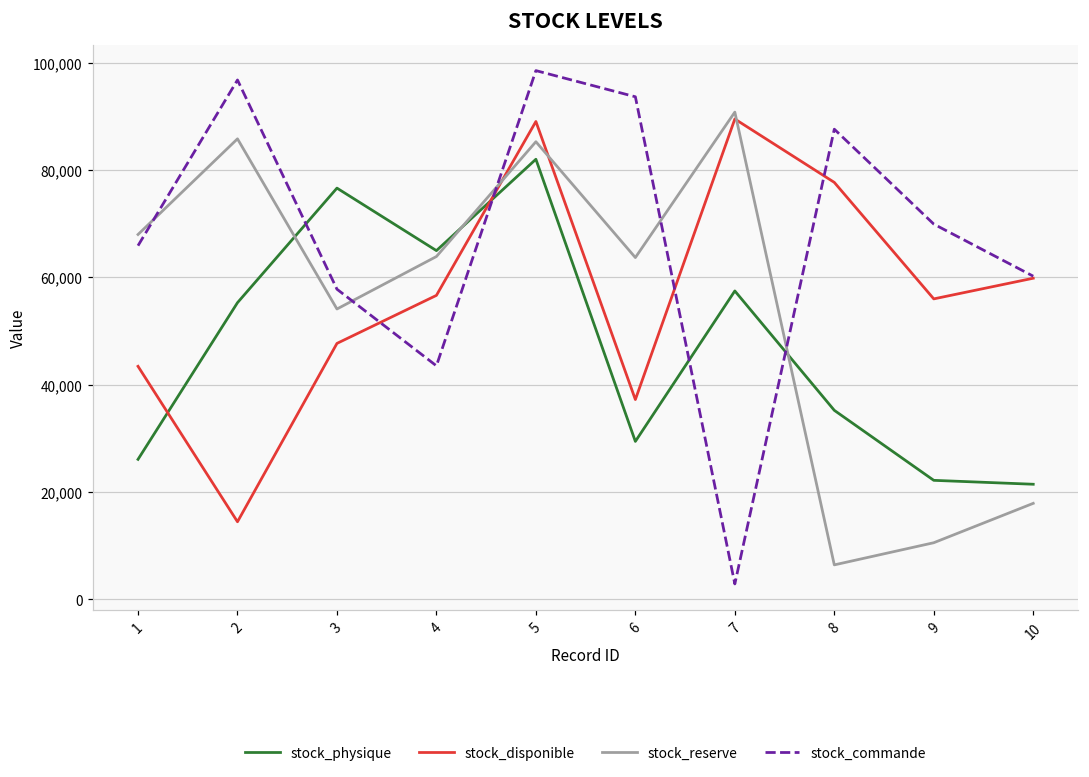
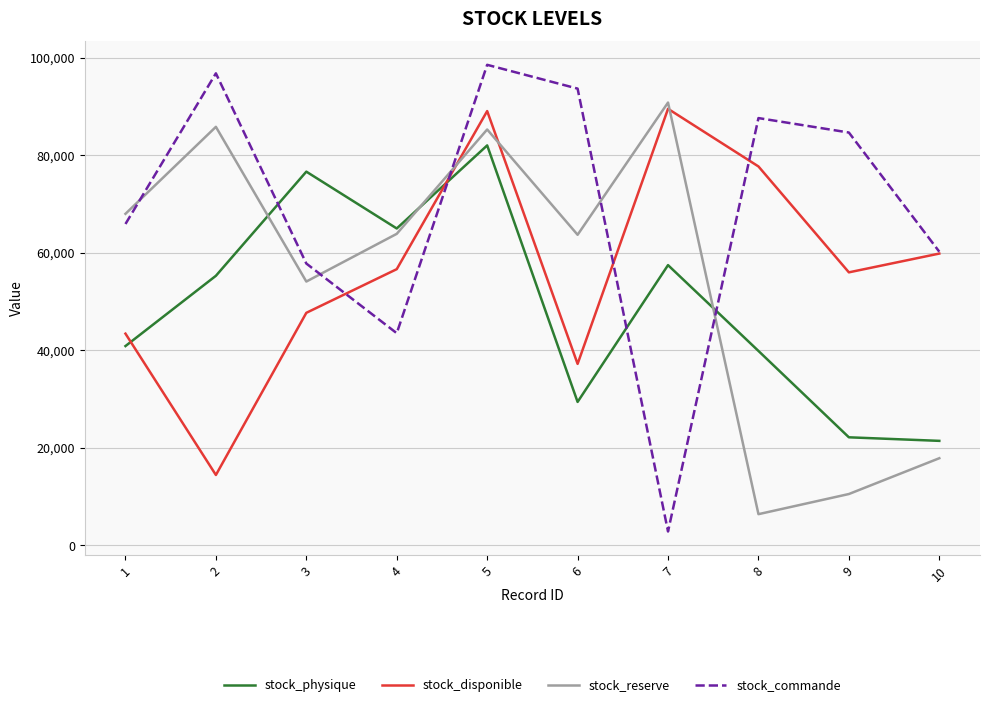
  {
    "stock_physique": {
-     "1": "26,000",
+     "1": "41,000",
      "2": "55,000",
      "3": "77,000",
      "4": "65,000",
      "5": "82,000",
      "6": "29,000",
      "7": "57,000",
-     "8": "35,000",
+     "8": "40,000",
      "9": "22,000",
      "10": "21,000"
    },
    "stock_disponible": {
      "1": "43,000",
      "2": "14,000",
      "3": "48,000",
      "4": "57,000",
      "5": "89,000",
      "6": "37,000",
      "7": "90,000",
      "8": "78,000",
      "9": "56,000"
    },
    "stock_reserve": {
      "1": "68,000",
      "2": "86,000",
      "3": "54,000",
      "4": "64,000",
      "5": "85,000",
      "6": "64,000",
      "7": "91,000",
      "8": "6,000",
      "9": "11,000",
      "10": "18,000"
    },
    "stock_commande": {
      "1": "66,000",
      "2": "97,000",
      "3": "58,000",
      "4": "44,000",
      "5": "99,000",
      "6": "94,000",
      "7": "3,000",
      "8": "88,000",
-     "9": "70,000"
+     "9": "85,000"
    }
  }
